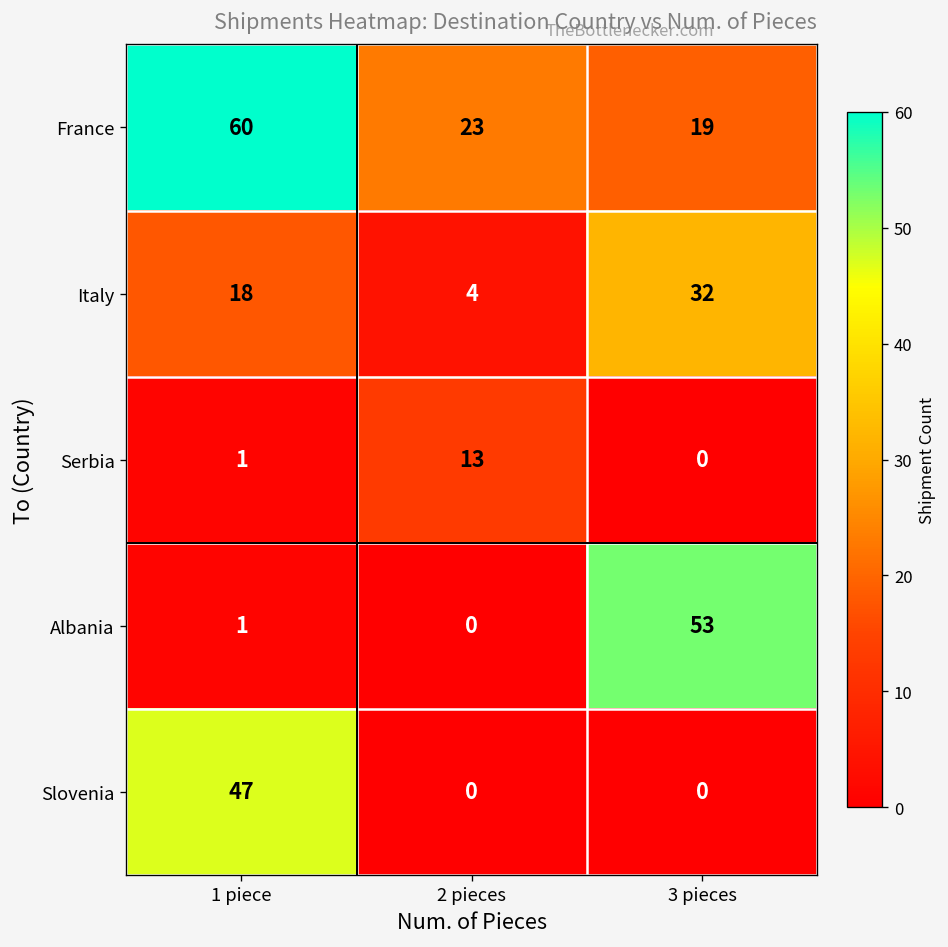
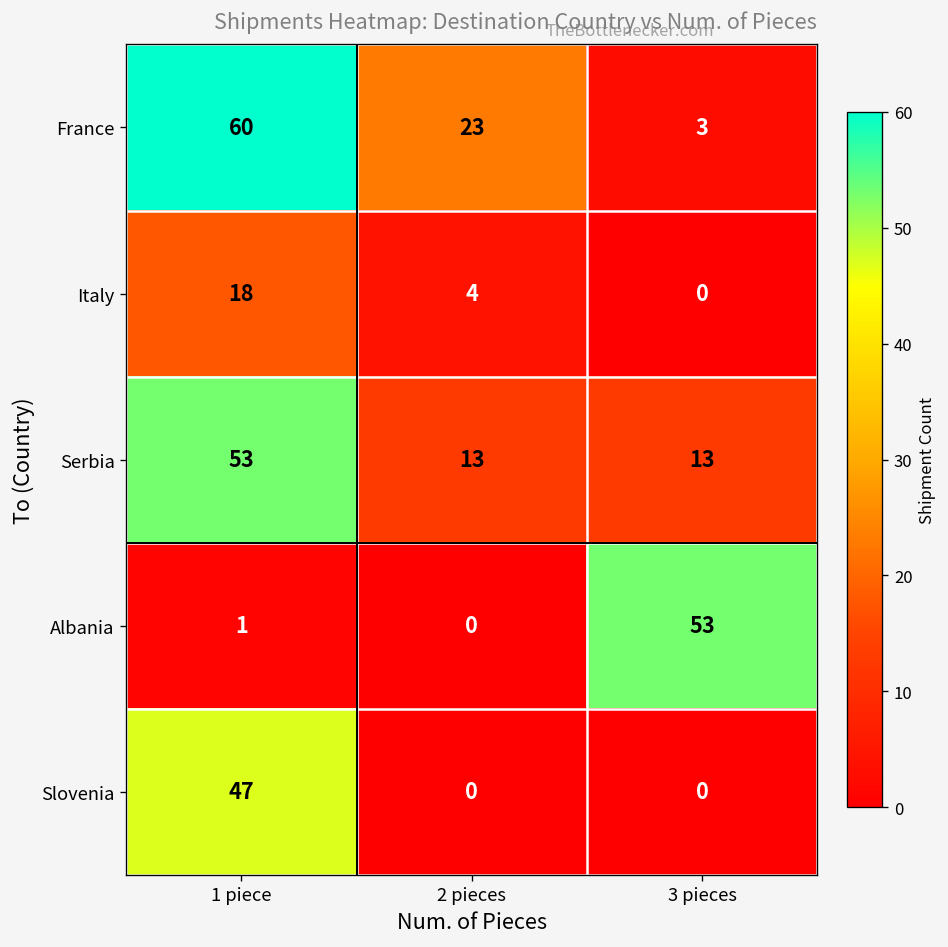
  {
    "France": {
      "1 piece": 60,
      "2 pieces": 23,
-     "3 pieces": 19
+     "3 pieces": 3
    },
    "Italy": {
      "1 piece": 18,
      "2 pieces": 4,
-     "3 pieces": 32
+     "3 pieces": 0
    },
    "Serbia": {
-     "1 piece": 1,
+     "1 piece": 53,
      "2 pieces": 13,
-     "3 pieces": 0
+     "3 pieces": 13
    },
    "Albania": {
      "1 piece": 1,
      "2 pieces": 0,
      "3 pieces": 53
    },
    "Slovenia": {
      "1 piece": 47,
      "2 pieces": 0,
      "3 pieces": 0
    }
  }
